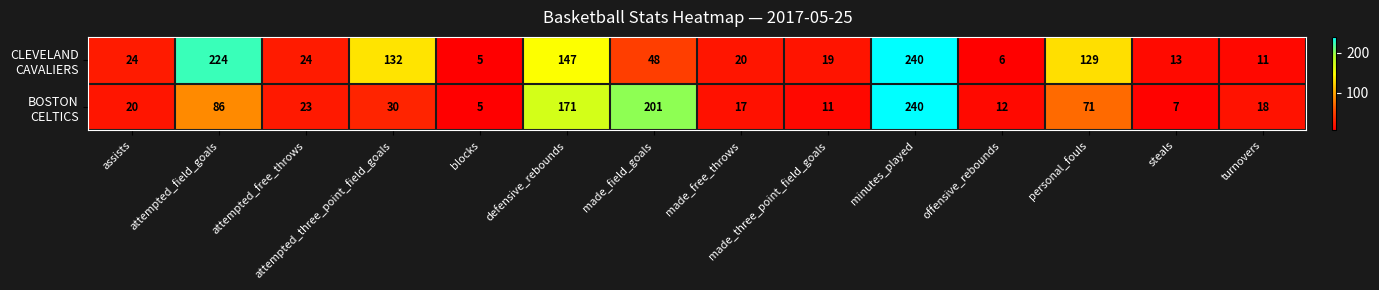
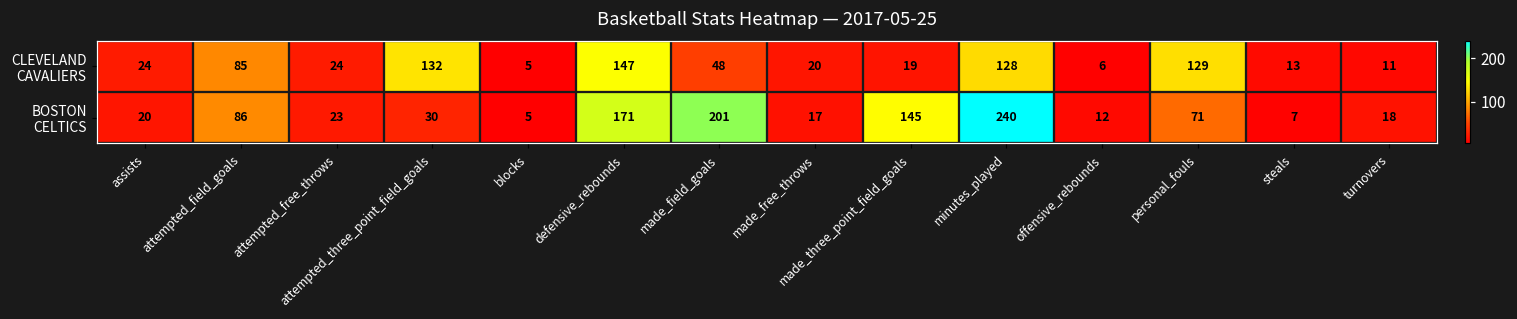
  {
    "CLEVELAND CAVALIERS": {
      "assists": 24,
-     "attempted_field_goals": 224,
+     "attempted_field_goals": 85,
      "attempted_free_throws": 24,
      "attempted_three_point_field_goals": 132,
      "blocks": 5,
      "defensive_rebounds": 147,
      "made_field_goals": 48,
      "made_free_throws": 20,
      "made_three_point_field_goals": 19,
-     "minutes_played": 240,
+     "minutes_played": 128,
      "offensive_rebounds": 6,
      "personal_fouls": 129,
      "steals": 13,
      "turnovers": 11
    },
    "BOSTON CELTICS": {
      "assists": 20,
      "attempted_field_goals": 86,
      "attempted_free_throws": 23,
      "attempted_three_point_field_goals": 30,
      "blocks": 5,
      "defensive_rebounds": 171,
      "made_field_goals": 201,
      "made_free_throws": 17,
-     "made_three_point_field_goals": 11,
+     "made_three_point_field_goals": 145,
      "minutes_played": 240,
      "offensive_rebounds": 12,
      "personal_fouls": 71,
      "steals": 7,
      "turnovers": 18
    }
  }
